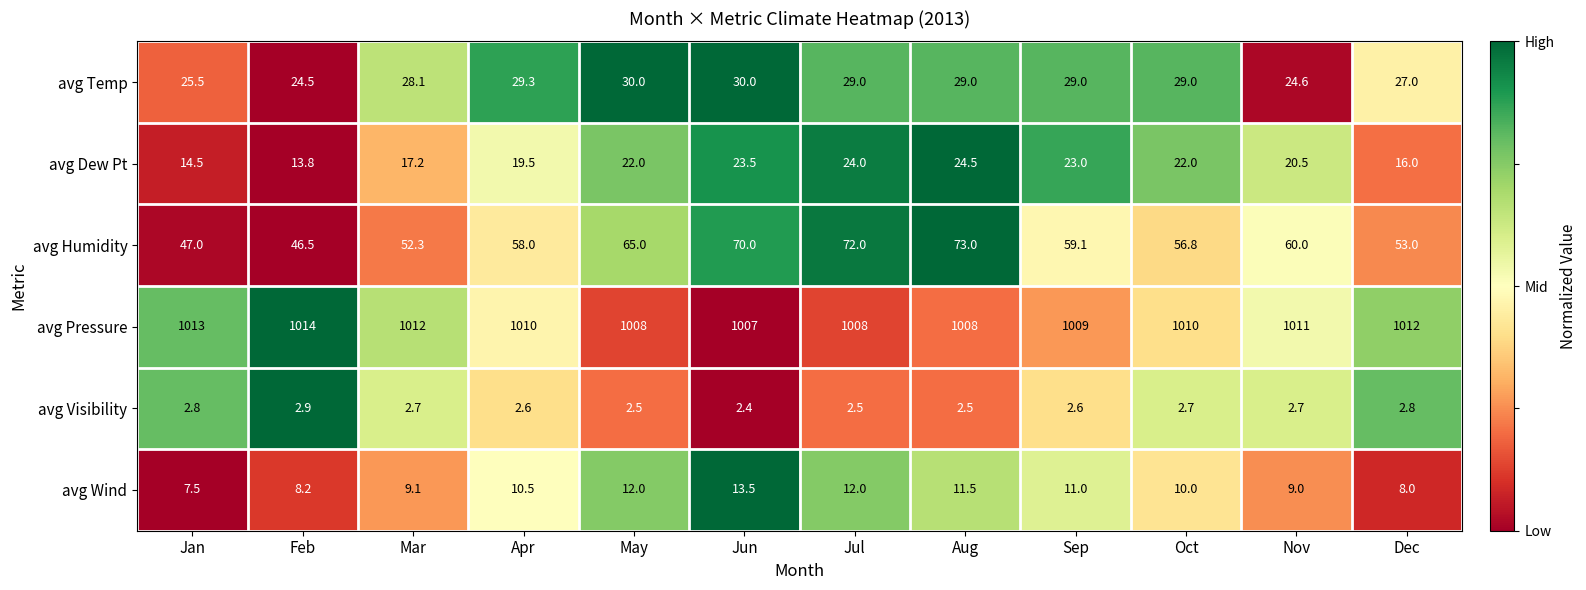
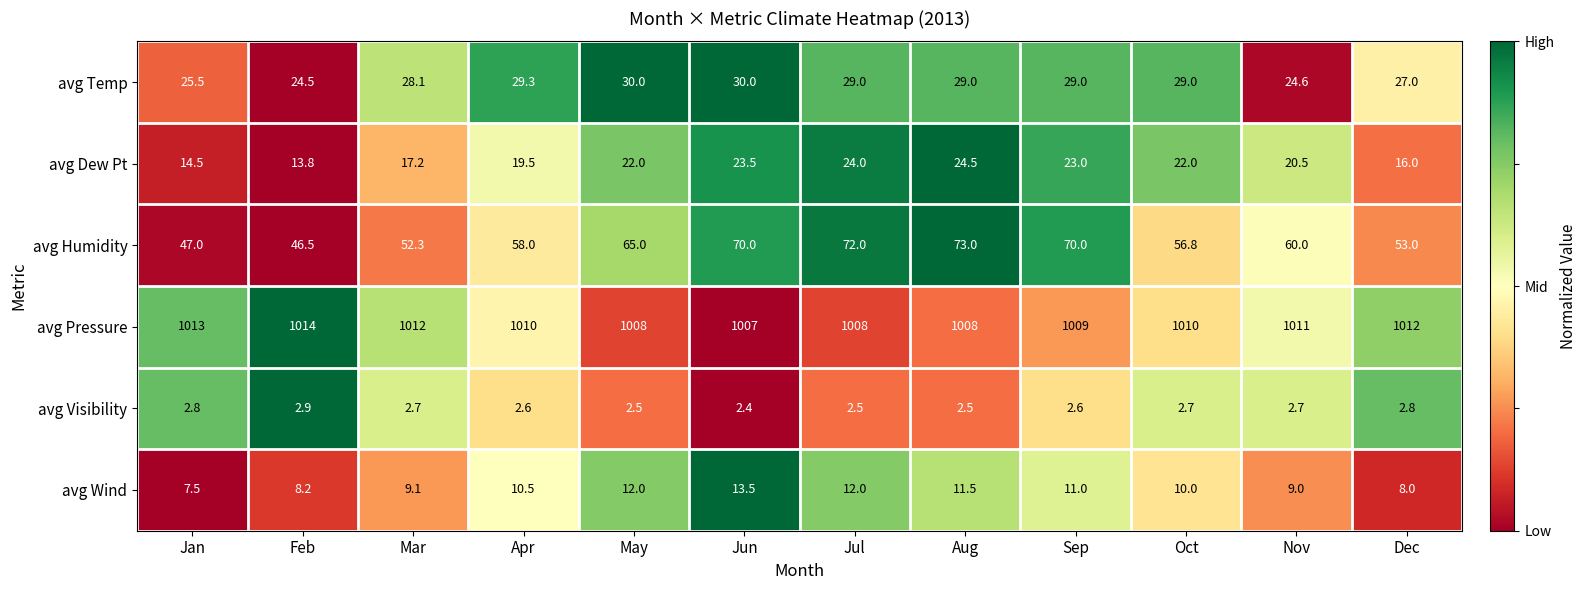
  {
    "avg Temp": {
      "Jan": 25.5,
      "Feb": 24.5,
      "Mar": 28.1,
      "Apr": 29.3,
      "May": 30.0,
      "Jun": 30.0,
      "Jul": 29.0,
      "Aug": 29.0,
      "Sep": 29.0,
      "Oct": 29.0,
      "Nov": 24.6,
      "Dec": 27.0
    },
    "avg Dew Pt": {
      "Jan": 14.5,
      "Feb": 13.8,
      "Mar": 17.2,
      "Apr": 19.5,
      "May": 22.0,
      "Jun": 23.5,
      "Jul": 24.0,
      "Aug": 24.5,
      "Sep": 23.0,
      "Oct": 22.0,
      "Nov": 20.5,
      "Dec": 16.0
    },
    "avg Humidity": {
      "Jan": 47.0,
      "Feb": 46.5,
      "Mar": 52.3,
      "Apr": 58.0,
      "May": 65.0,
      "Jun": 70.0,
      "Jul": 72.0,
      "Aug": 73.0,
-     "Sep": 59.1,
+     "Sep": 70.0,
      "Oct": 56.8,
      "Nov": 60.0,
      "Dec": 53.0
    },
    "avg Pressure": {
      "Jan": 1013,
      "Feb": 1014,
      "Mar": 1012,
      "Apr": 1010,
      "May": 1008,
      "Jun": 1007,
      "Jul": 1008,
      "Aug": 1008,
      "Sep": 1009,
      "Oct": 1010,
      "Nov": 1011,
      "Dec": 1012
    },
    "avg Visibility": {
      "Jan": 2.8,
      "Feb": 2.9,
      "Mar": 2.7,
      "Apr": 2.6,
      "May": 2.5,
      "Jun": 2.4,
      "Jul": 2.5,
      "Aug": 2.5,
      "Sep": 2.6,
      "Oct": 2.7,
      "Nov": 2.7,
      "Dec": 2.8
    },
    "avg Wind": {
      "Jan": 7.5,
      "Feb": 8.2,
      "Mar": 9.1,
      "Apr": 10.5,
      "May": 12.0,
      "Jun": 13.5,
      "Jul": 12.0,
      "Aug": 11.5,
      "Sep": 11.0,
      "Oct": 10.0,
      "Nov": 9.0,
      "Dec": 8.0
    }
  }
